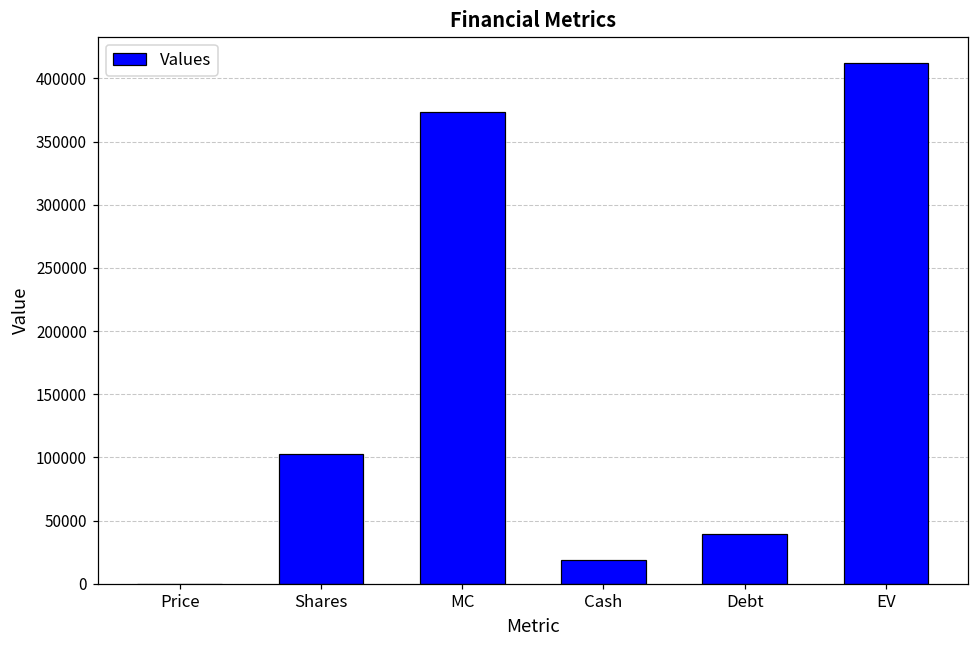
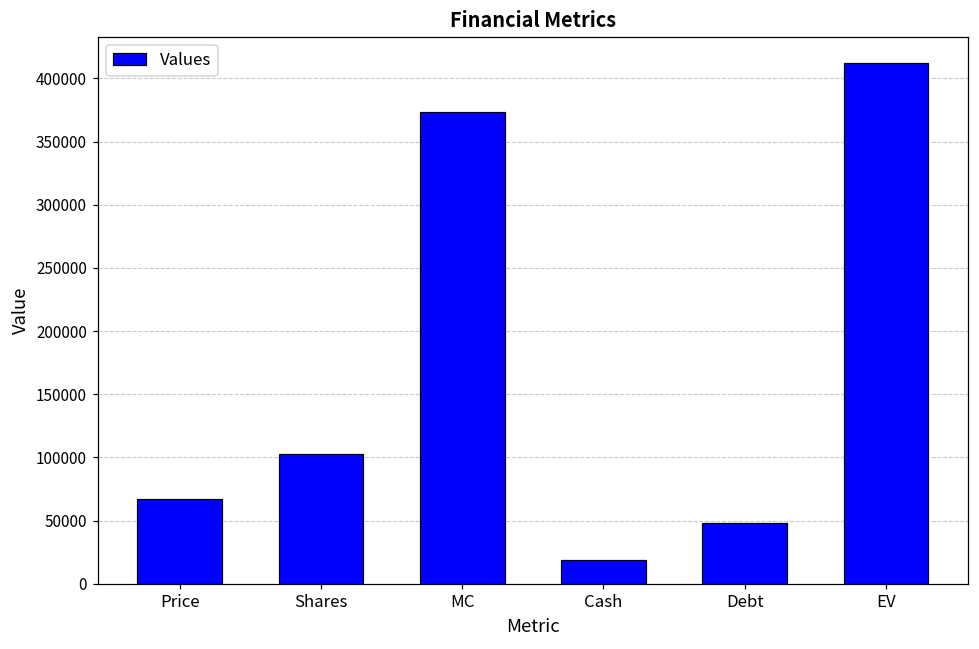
  {
-   "Price": 0,
+   "Price": 67000,
    "Shares": 102000,
    "MC": 374000,
    "Cash": 19000,
-   "Debt": 40000,
+   "Debt": 48000,
    "EV": 412000
  }
